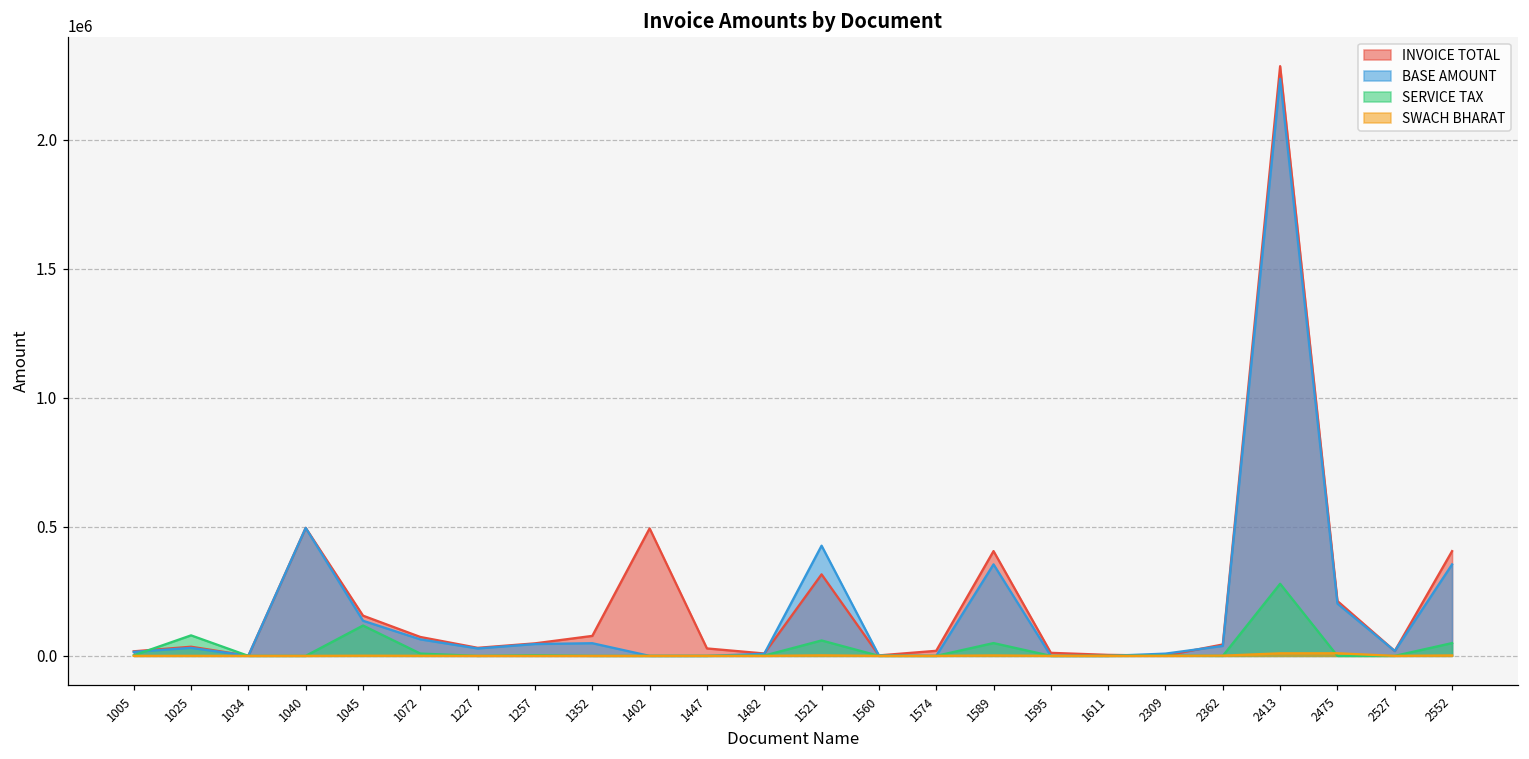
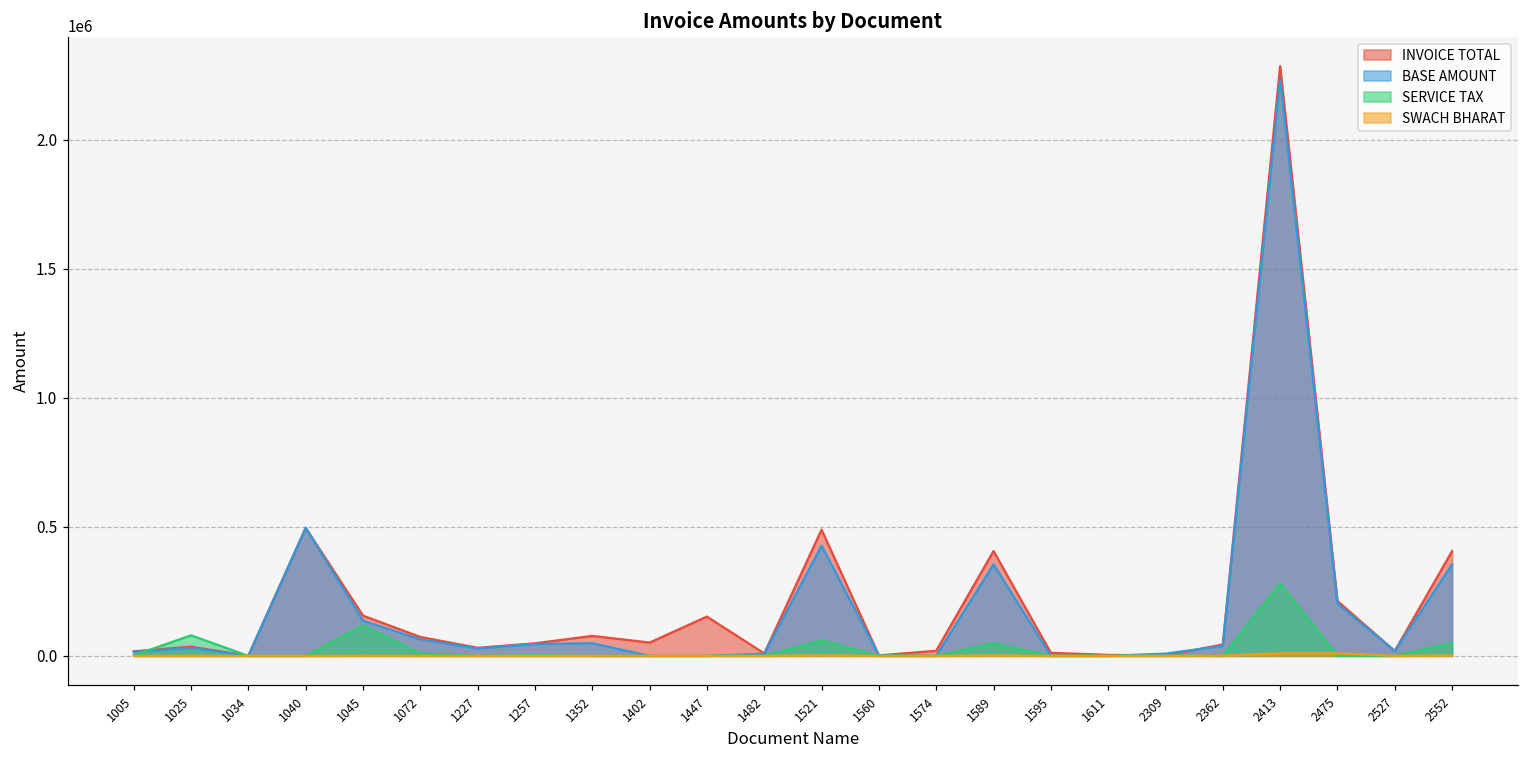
  {
    "INVOICE TOTAL": {
      "1045": 160000,
      "1352": 80000,
-     "1402": 490000,
-     "1447": 30000,
-     "1521": 320000,
+     "1402": 50000,
+     "1447": 150000,
+     "1521": 490000,
      "1574": 20000,
      "1589": 410000,
      "1595": 10000,
      "2413": 2280000,
      "2552": 410000
    },
    "BASE AMOUNT": {
      "1045": 140000,
      "1352": 50000,
      "1521": 430000,
      "1589": 350000,
      "2413": 2240000,
      "2552": 350000
    },
    "SERVICE TAX": {
      "1025": 80000,
      "1045": 120000,
      "1521": 60000,
      "1589": 50000,
      "2413": 280000,
      "2552": 50000
    },
    "SWACH BHARAT": {
      "1025": 0,
      "1045": 0,
      "1521": 0,
      "1589": 0,
      "2413": 10000,
      "2552": 0
    }
  }
